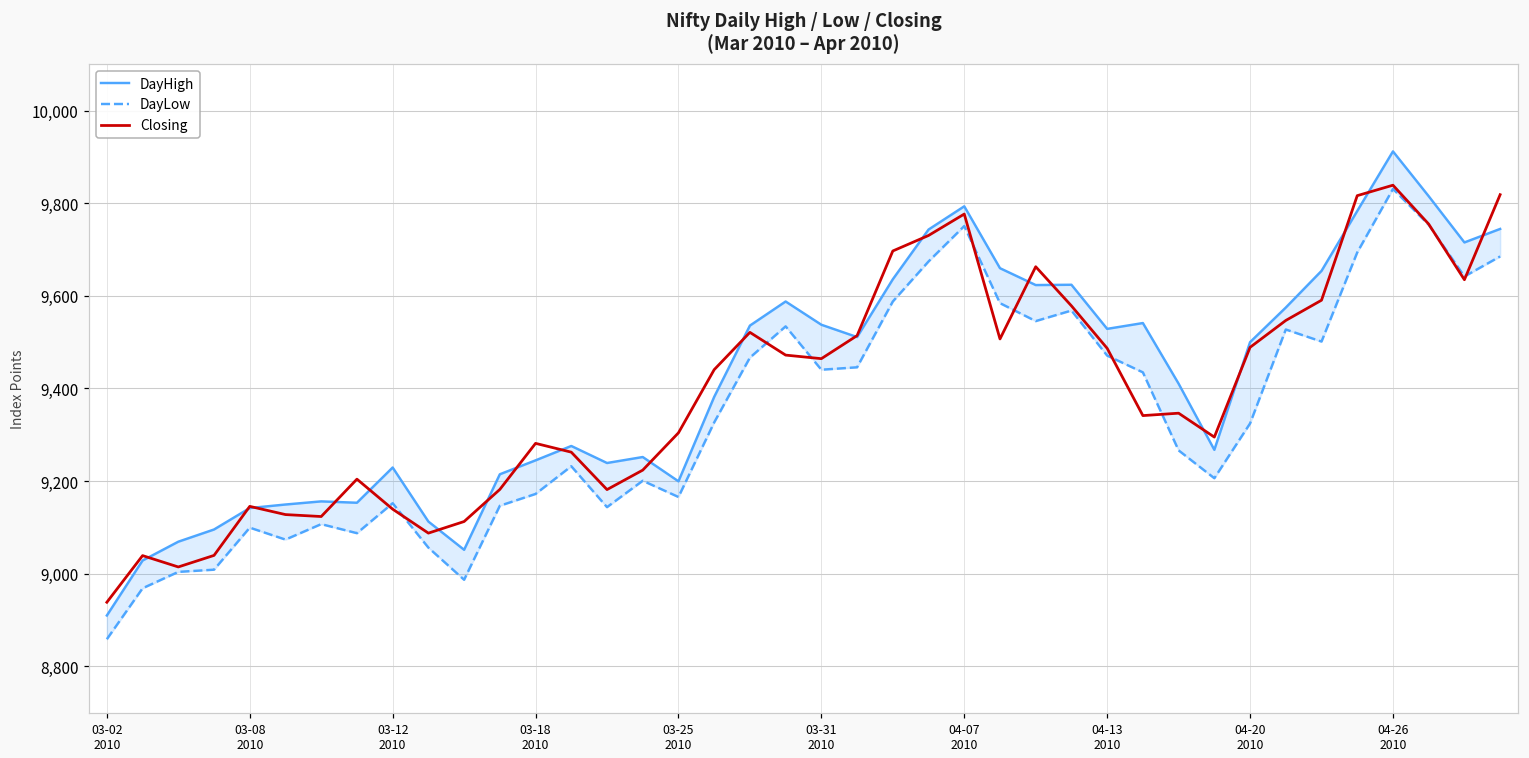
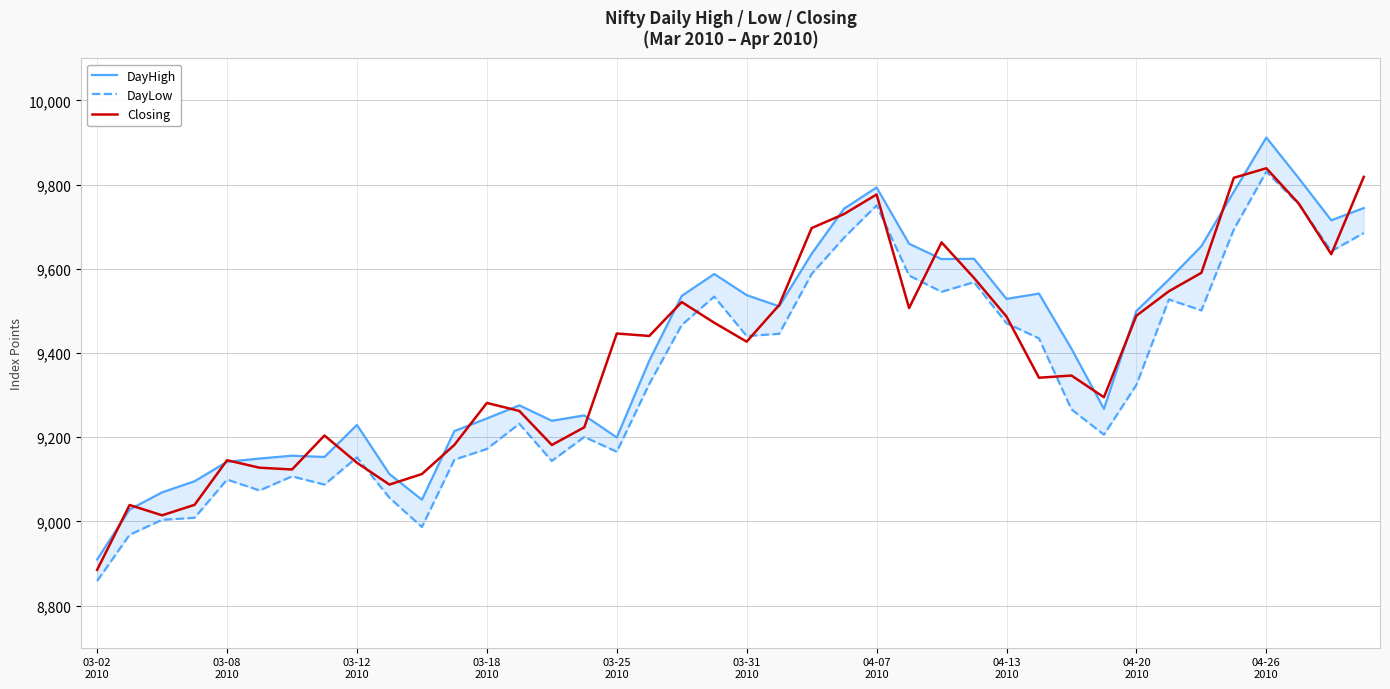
  {
    "Closing": {
-     "03-02 2010": "8,940",
+     "03-02 2010": "8,880",
      "03-12 2010": "9,140",
      "03-18 2010": "9,280",
-     "03-25 2010": "9,300",
-     "03-31 2010": "9,460",
+     "03-25 2010": "9,450",
+     "03-31 2010": "9,430",
      "04-07 2010": "9,780",
      "04-13 2010": "9,490",
      "04-20 2010": "9,490",
      "04-26 2010": "9,840"
    }
  }
